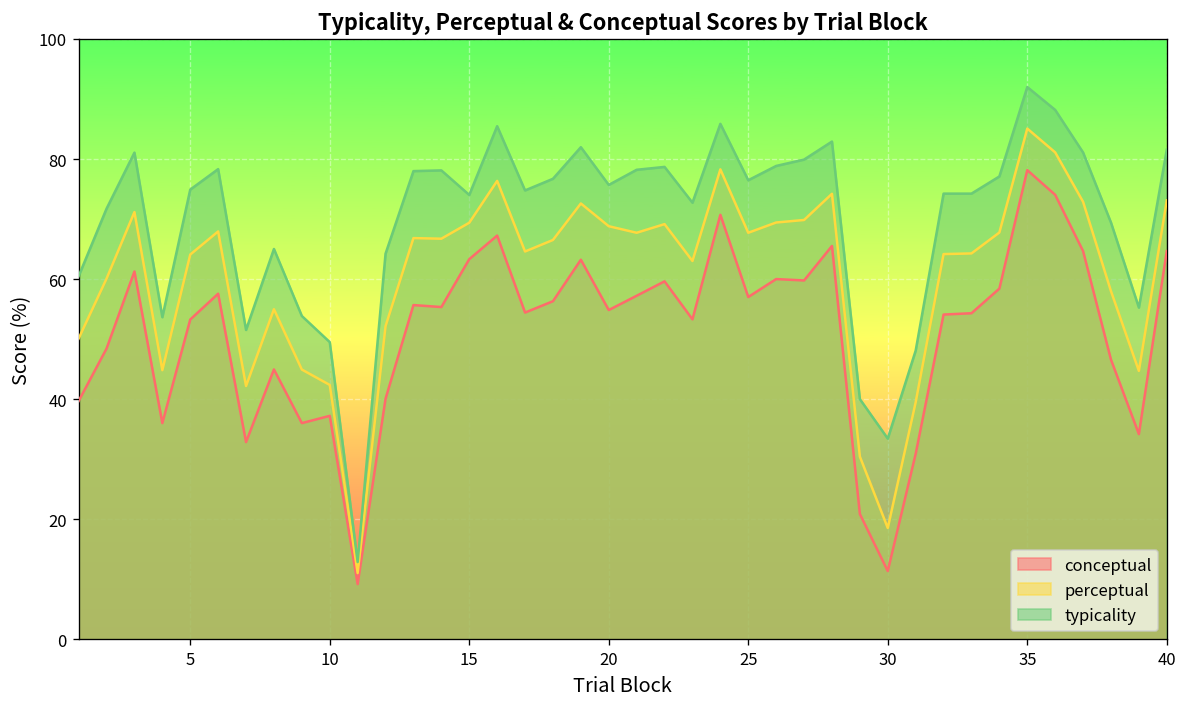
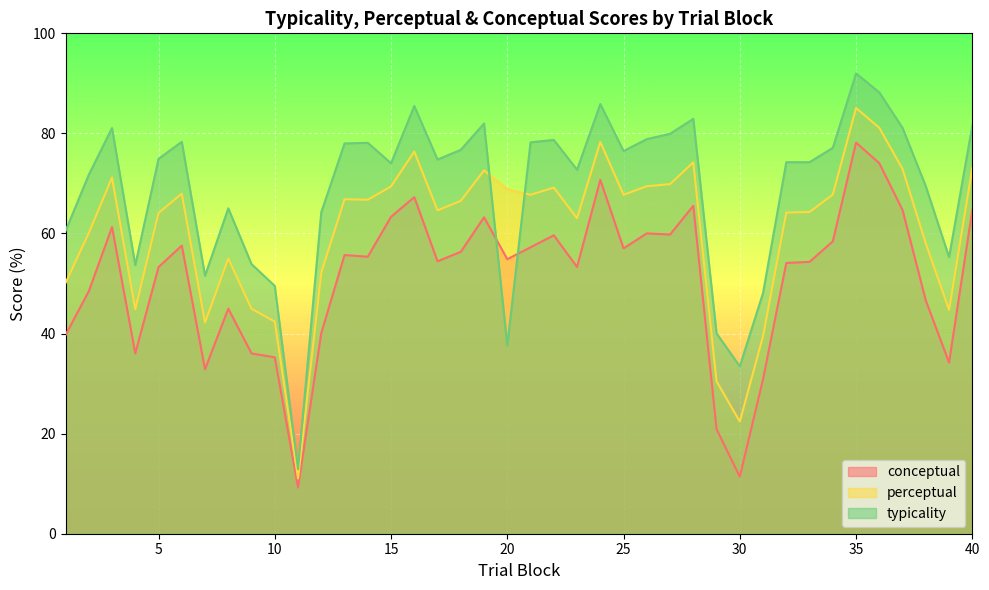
  {
    "conceptual": {
      "5": 53,
-     "10": 37,
+     "10": 35,
      "15": 63,
      "20": 55,
      "25": 57,
      "30": 11,
      "35": 78,
      "40": 65
    },
    "perceptual": {
      "5": 64,
      "10": 42,
      "15": 69,
      "20": 69,
      "25": 68,
-     "30": 19,
+     "30": 22,
      "35": 85,
      "40": 73
    },
    "typicality": {
      "5": 75,
      "10": 50,
      "15": 74,
-     "20": 76,
+     "20": 38,
      "25": 76,
      "30": 33,
      "35": 92,
      "40": 82
    }
  }
